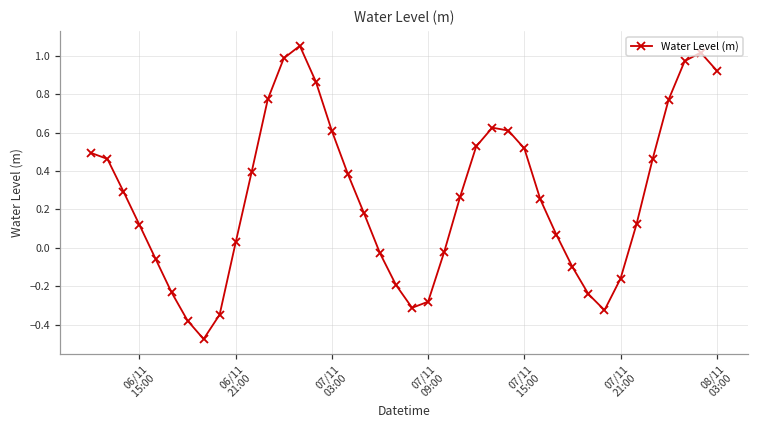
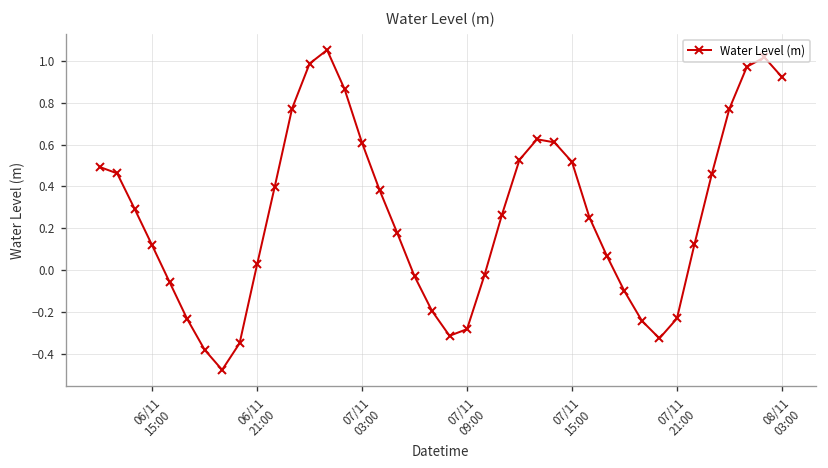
  {
    "06/11 15:00": 0.12,
    "06/11 21:00": 0.03,
    "07/11 03:00": 0.61,
    "07/11 09:00": -0.28,
    "07/11 15:00": 0.52,
-   "07/11 21:00": -0.16,
+   "07/11 21:00": -0.23,
    "08/11 03:00": 0.92
  }
